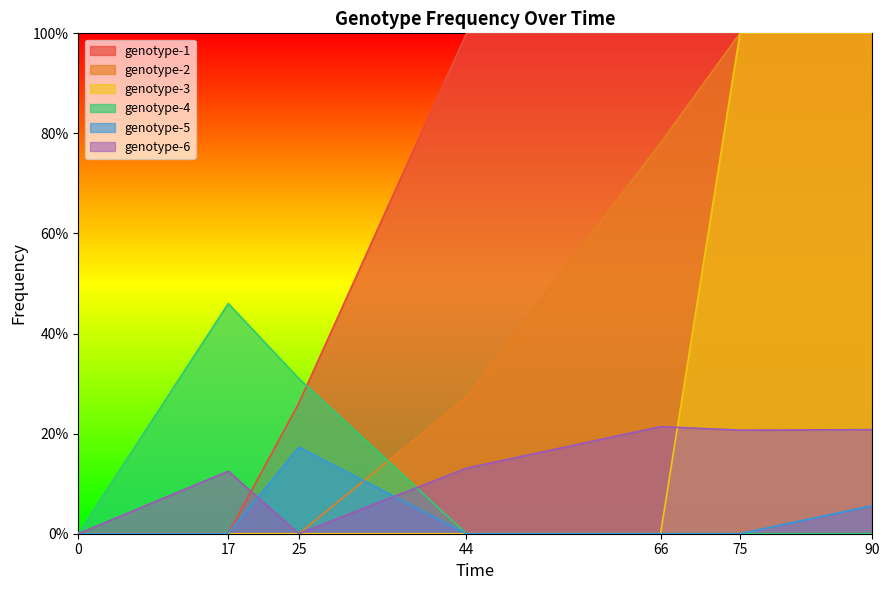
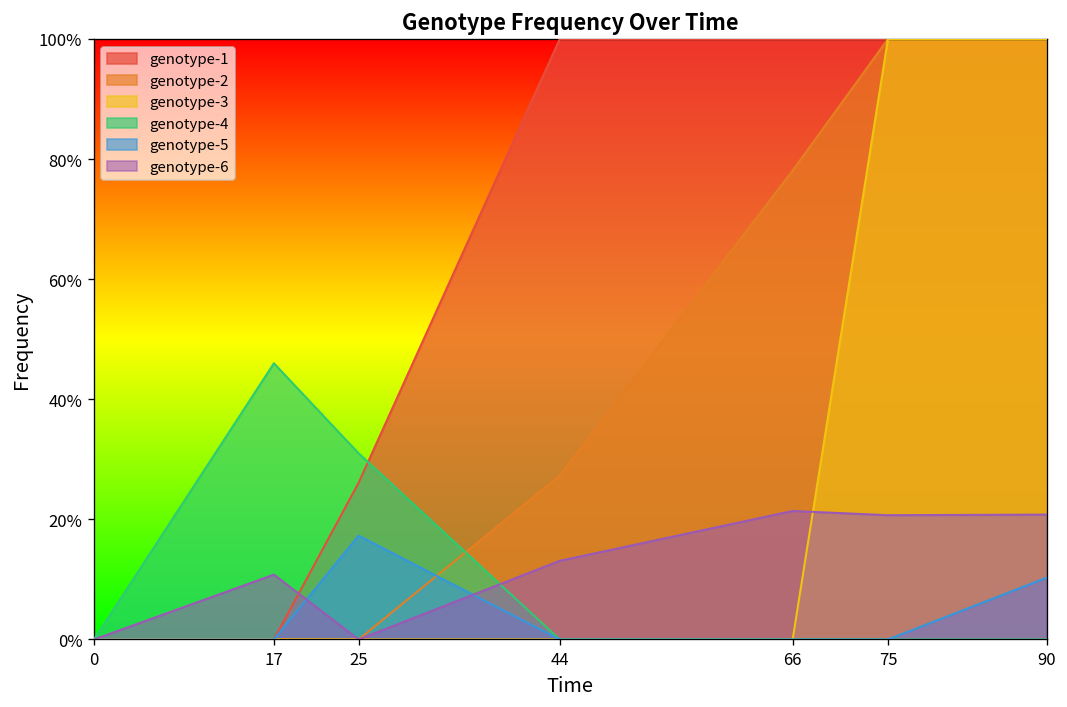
  {
    "genotype-4": {
      "17": "46%",
      "25": "31%",
      "90": "0%"
    },
    "genotype-5": {
      "25": "17%",
-     "90": "6%"
+     "90": "10%"
    },
    "genotype-6": {
-     "17": "13%",
+     "17": "11%",
      "44": "13%",
      "66": "21%",
      "75": "21%",
      "90": "21%"
    }
  }
